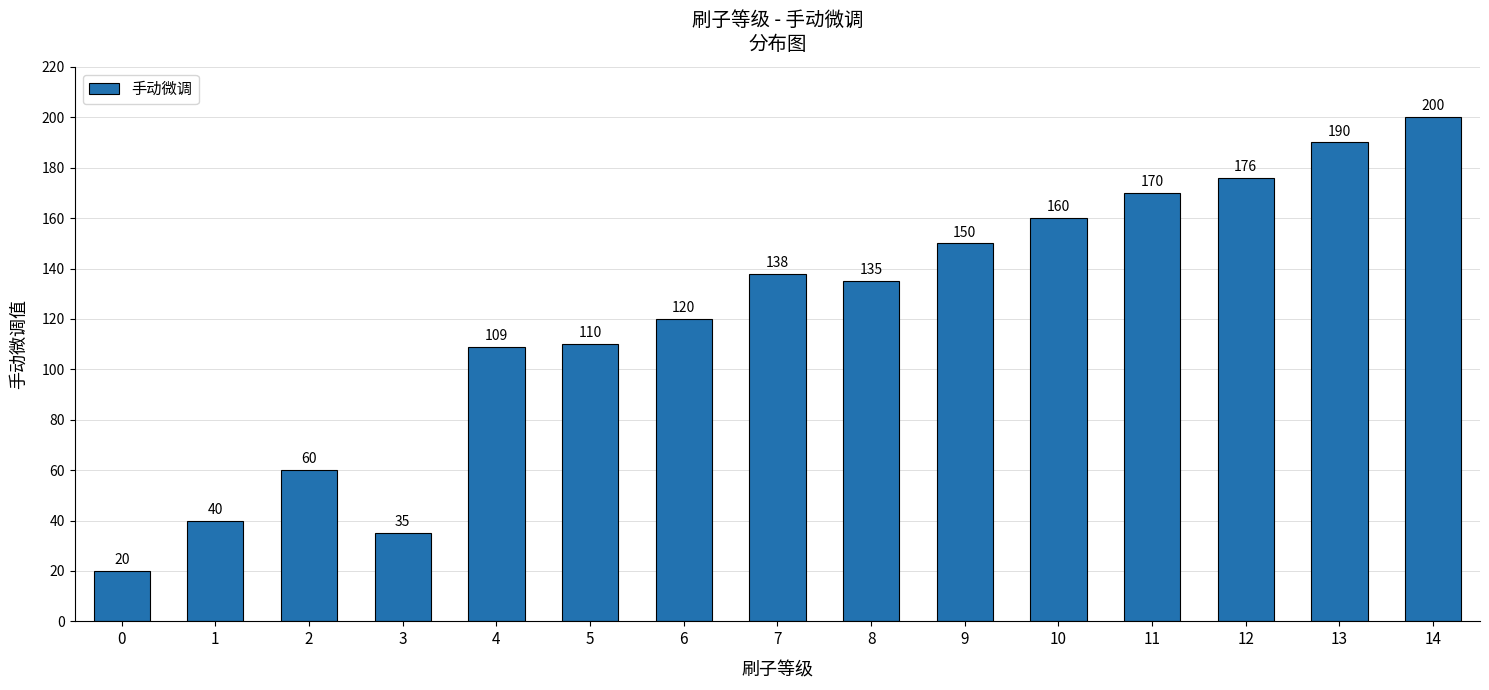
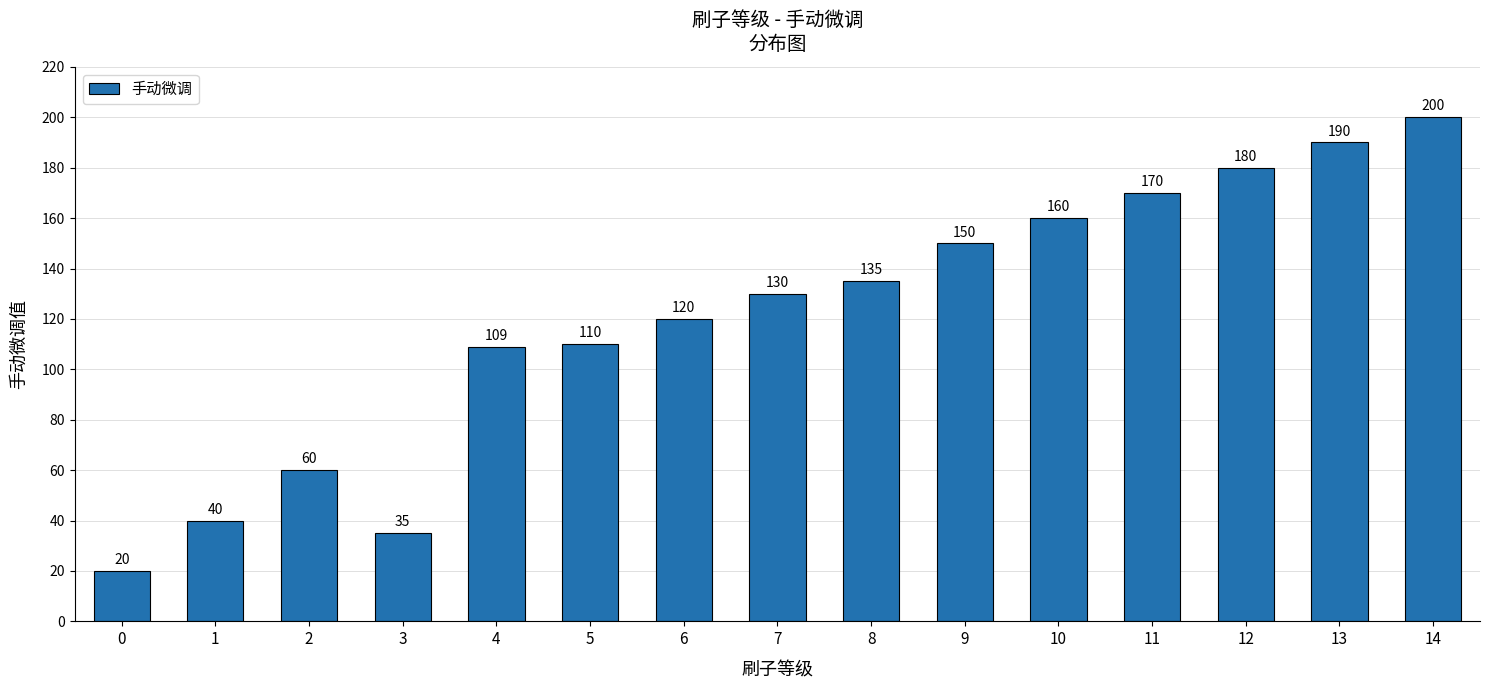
  {
    "0": 20,
    "1": 40,
    "2": 60,
    "3": 35,
    "4": 109,
    "5": 110,
    "6": 120,
-   "7": 138,
+   "7": 130,
    "8": 135,
    "9": 150,
    "10": 160,
    "11": 170,
-   "12": 176,
+   "12": 180,
    "13": 190,
    "14": 200
  }
